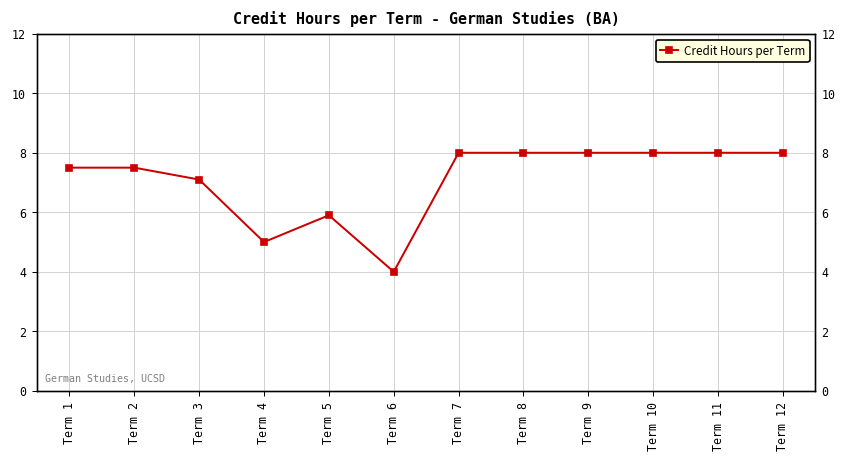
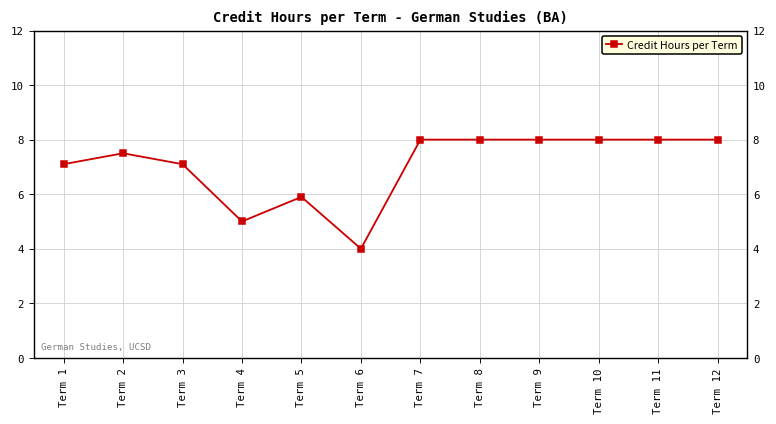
  {
-   "Term 1": 7.5,
+   "Term 1": 7.1,
    "Term 2": 7.5,
    "Term 3": 7.1,
    "Term 4": 5.0,
    "Term 5": 5.9,
    "Term 6": 4.0,
    "Term 7": 8.0,
    "Term 8": 8.0,
    "Term 9": 8.0,
    "Term 10": 8.0,
    "Term 11": 8.0,
    "Term 12": 8.0
  }
